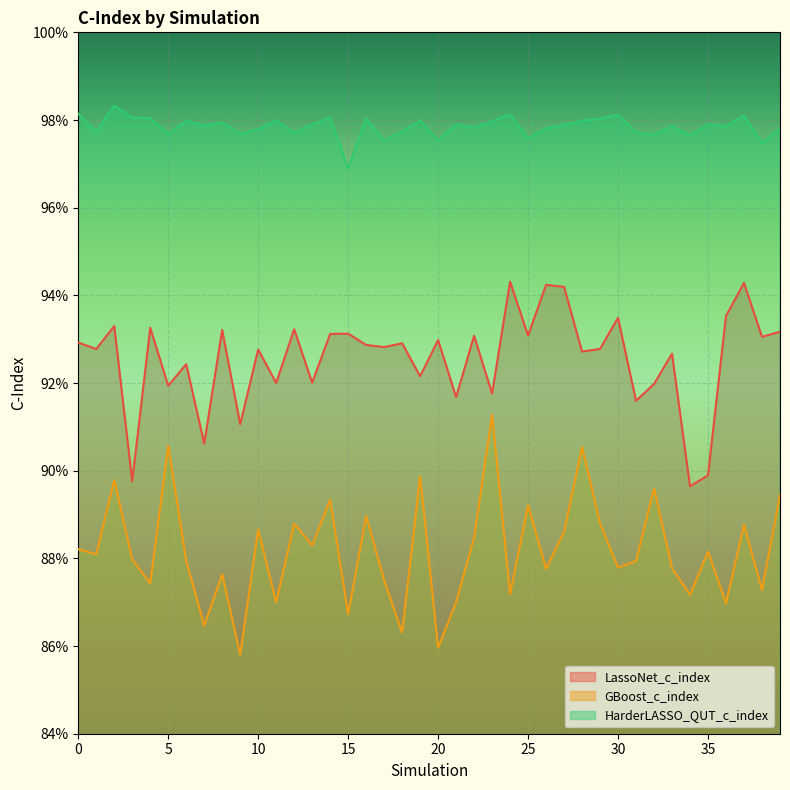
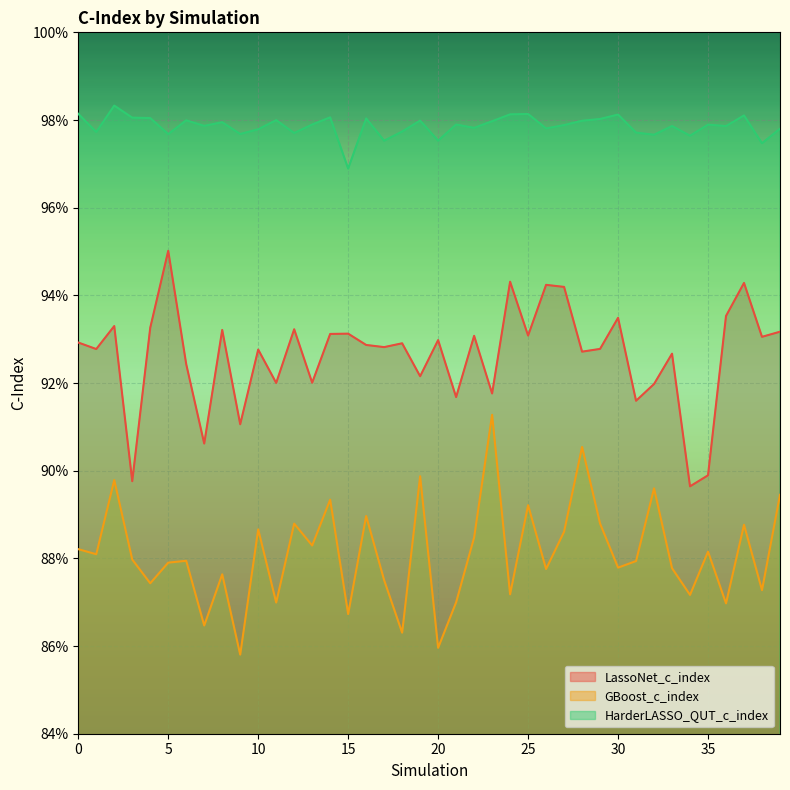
  {
    "LassoNet_c_index": {
      "0": "92.9%",
-     "5": "91.9%",
+     "5": "95.0%",
      "10": "92.8%",
      "15": "93.1%",
      "20": "93.0%",
      "25": "93.1%",
      "30": "93.5%",
      "35": "89.9%"
    },
    "GBoost_c_index": {
      "0": "88.2%",
-     "5": "90.6%",
+     "5": "87.9%",
      "10": "88.7%",
      "15": "86.7%",
      "20": "86.0%",
      "25": "89.2%",
      "30": "87.8%",
      "35": "88.2%"
    },
    "HarderLASSO_QUT_c_index": {
      "0": "98.1%",
      "5": "97.7%",
      "10": "97.8%",
      "15": "96.9%",
      "20": "97.5%",
-     "25": "97.6%",
+     "25": "98.1%",
      "30": "98.1%",
      "35": "97.9%"
    }
  }
